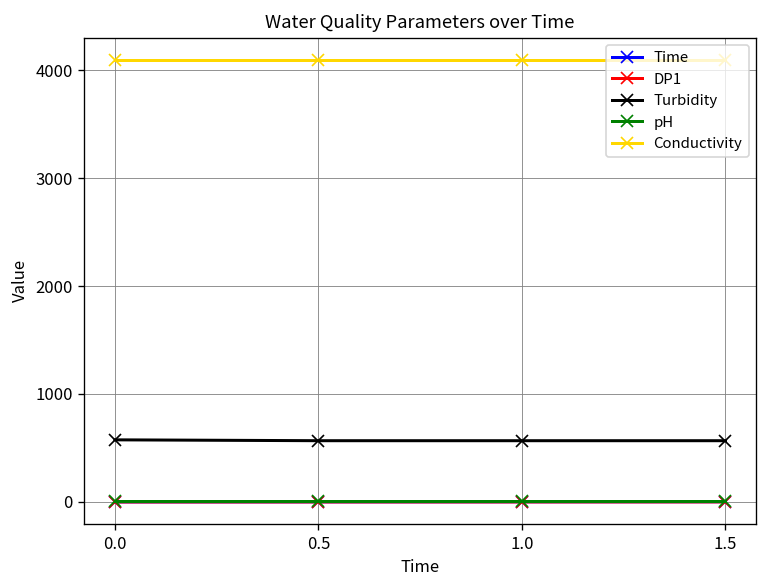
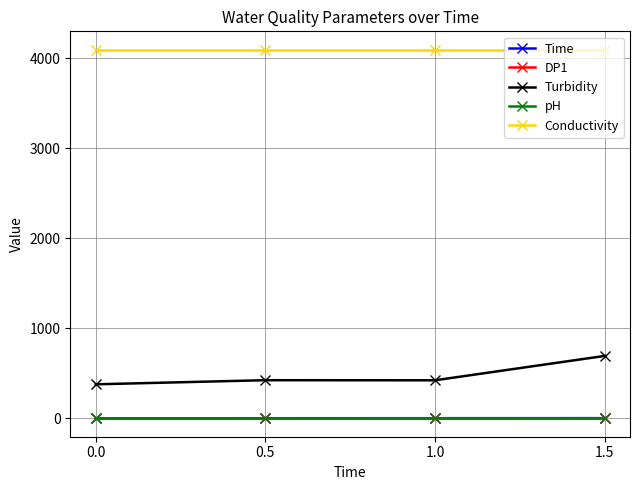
  {
    "pH": {
      "0.0": 0,
      "0.5": 0,
      "1.0": 0,
      "1.5": 0
    },
    "Turbidity": {
-     "0.0": 600,
-     "0.5": 600,
-     "1.0": 600,
-     "1.5": 600
+     "0.0": 400,
+     "0.5": 400,
+     "1.0": 400,
+     "1.5": 700
    },
    "Conductivity": {
      "0.0": 4100,
      "0.5": 4100,
      "1.0": 4100
    }
  }
